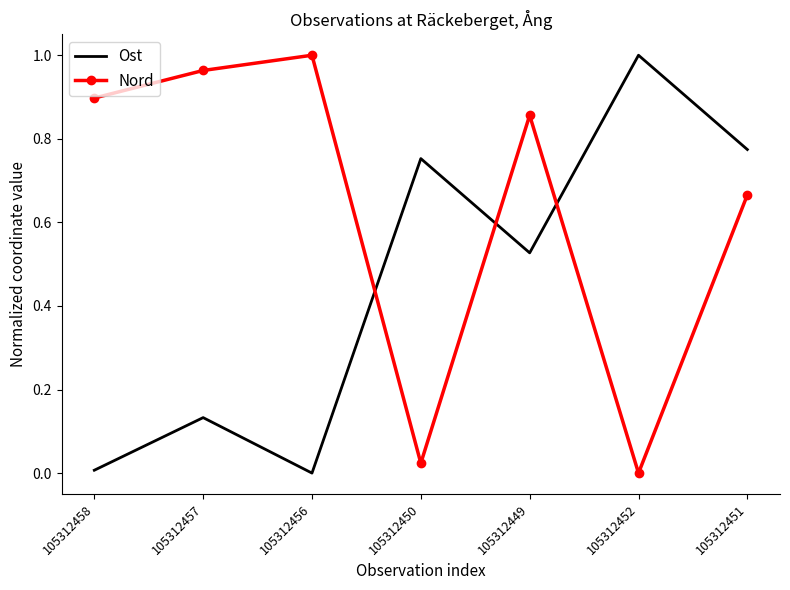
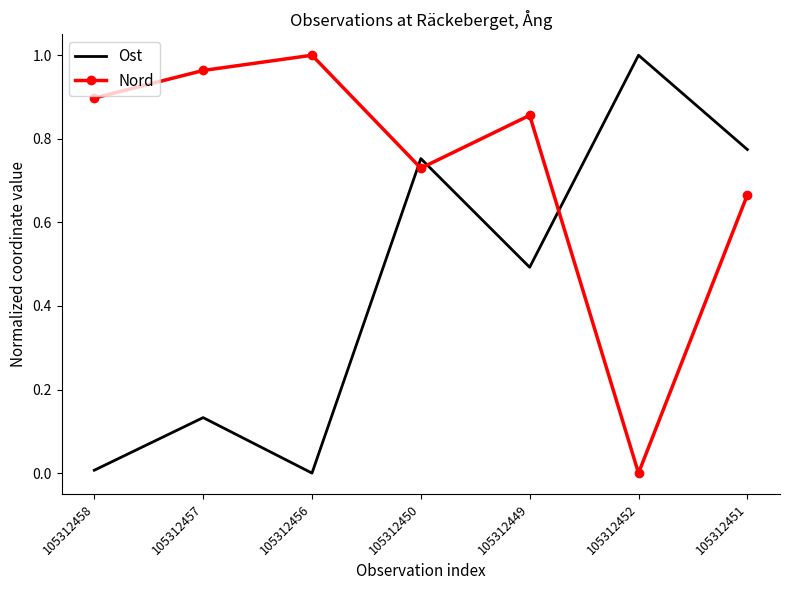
  {
    "Ost": {
      "105312458": 0.01,
      "105312457": 0.13,
      "105312456": 0.00,
      "105312450": 0.75,
-     "105312449": 0.53,
+     "105312449": 0.49,
      "105312452": 1.00,
      "105312451": 0.77
    },
    "Nord": {
      "105312458": 0.90,
      "105312457": 0.96,
      "105312456": 1.00,
-     "105312450": 0.02,
+     "105312450": 0.73,
      "105312449": 0.86,
      "105312452": 0.00,
      "105312451": 0.67
    }
  }
